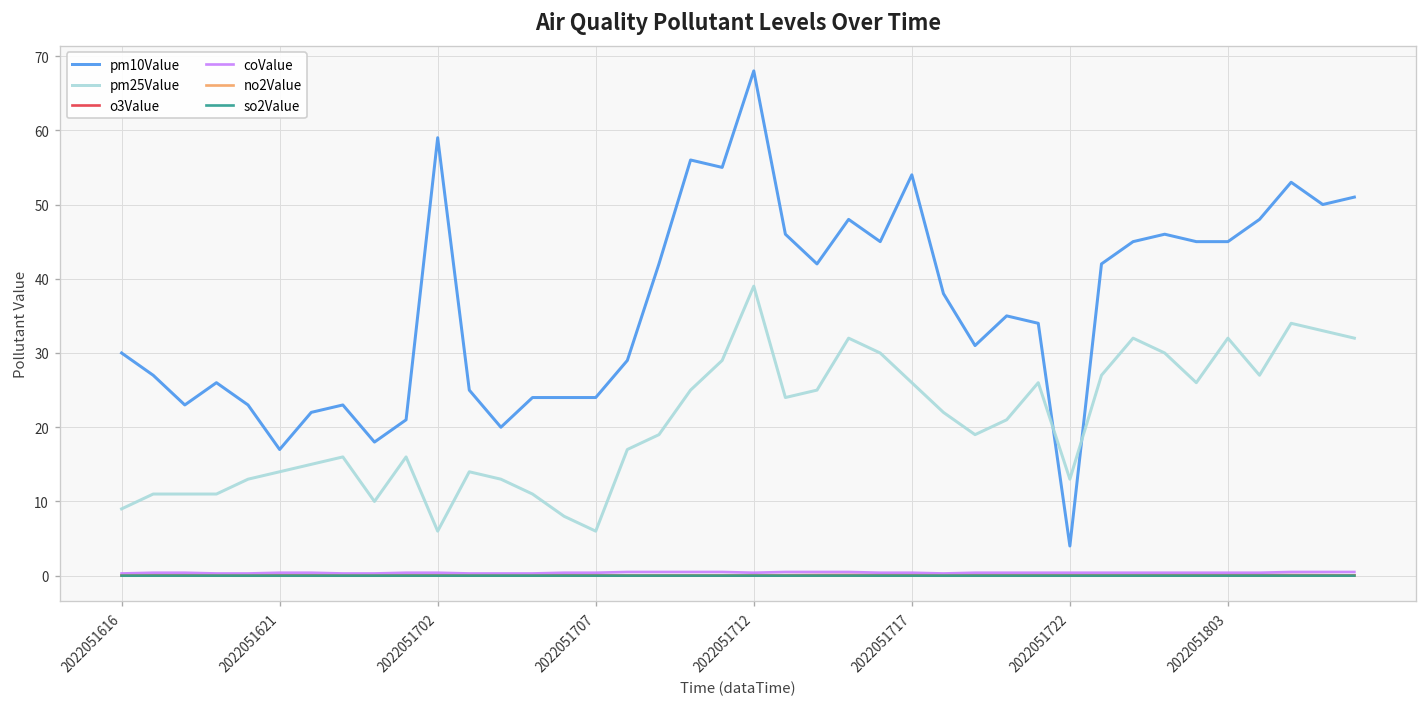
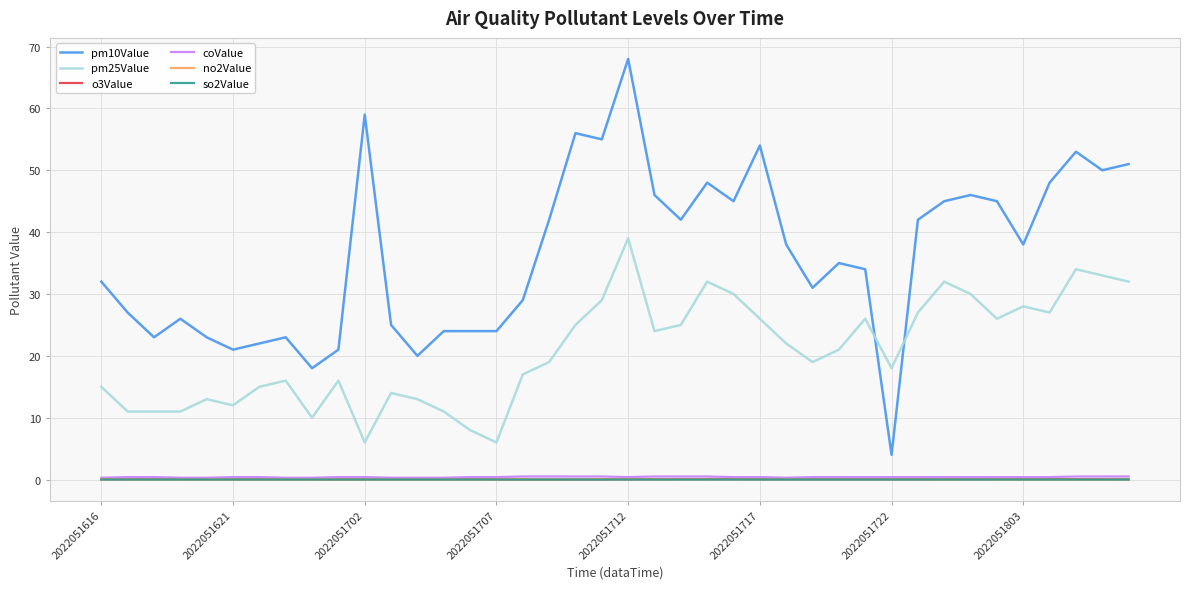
  {
    "pm10Value": {
-     "2022051616": 30,
-     "2022051621": 17,
+     "2022051616": 32,
+     "2022051621": 21,
      "2022051702": 59,
      "2022051707": 24,
      "2022051712": 68,
      "2022051717": 54,
      "2022051722": 4,
-     "2022051803": 45
+     "2022051803": 38
    },
    "pm25Value": {
-     "2022051616": 9,
-     "2022051621": 14,
+     "2022051616": 15,
+     "2022051621": 12,
      "2022051702": 6,
      "2022051707": 6,
      "2022051712": 39,
      "2022051717": 26,
-     "2022051722": 13,
-     "2022051803": 32
+     "2022051722": 18,
+     "2022051803": 28
    }
  }
